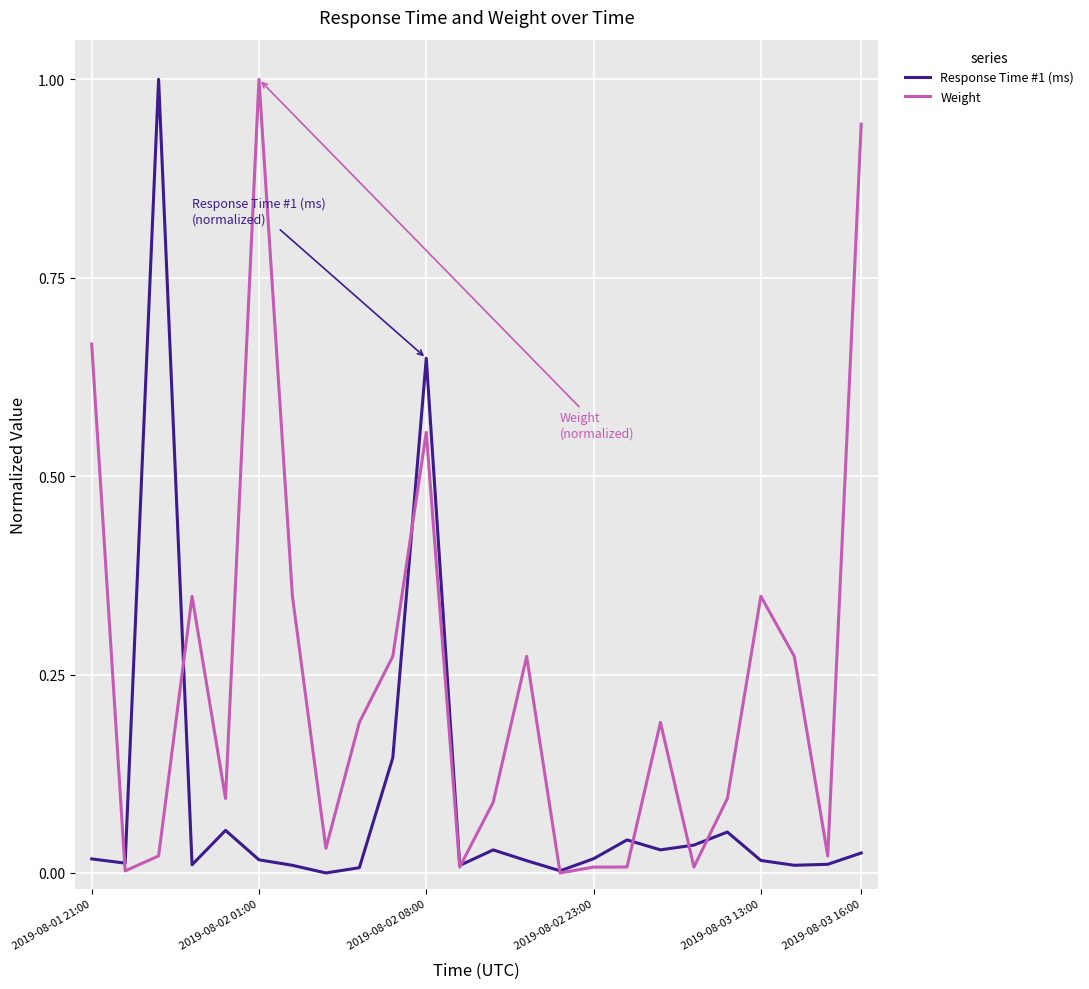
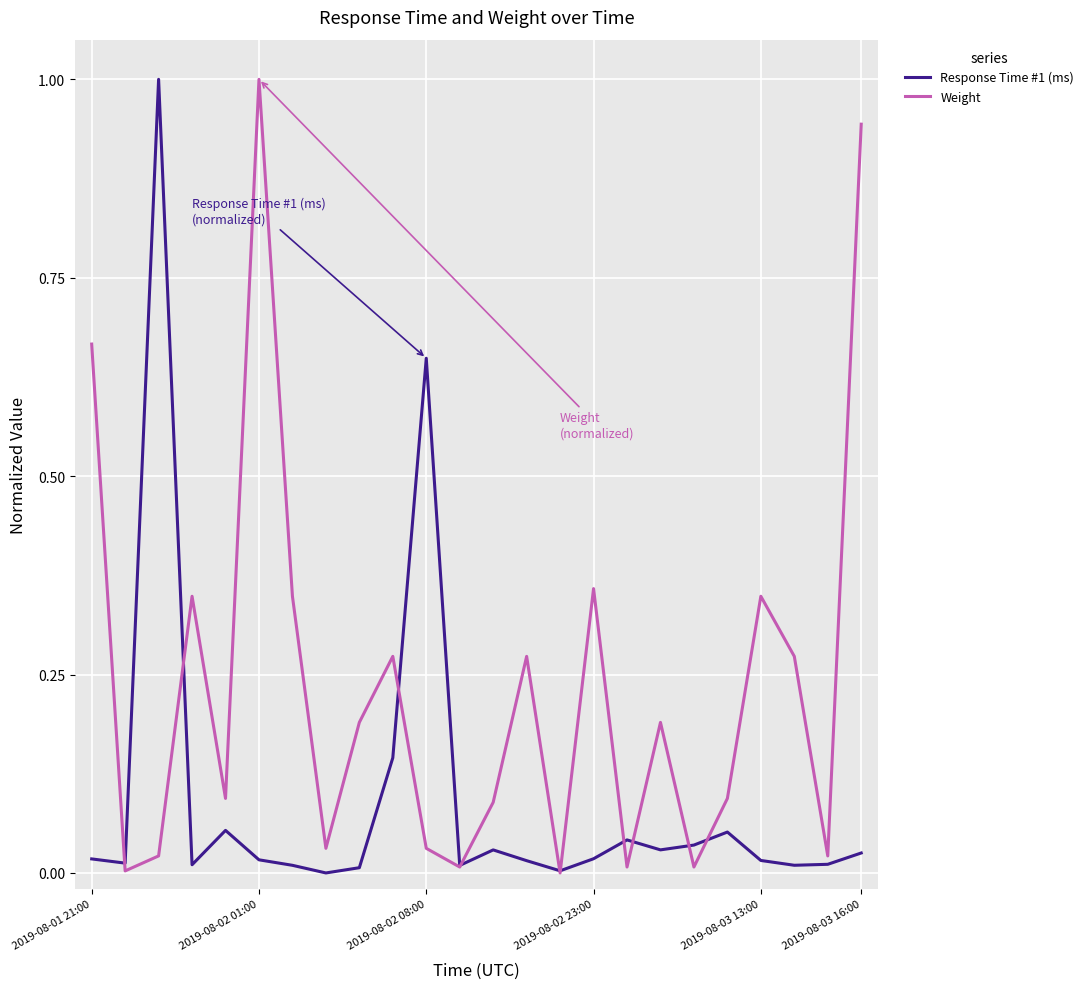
  {
    "Response Time #1 (ms)": {
      "2019-08-01 21:00": 0.02,
      "2019-08-02 23:00": 0.02,
      "2019-08-03 13:00": 0.02
    },
    "Weight": {
      "2019-08-01 21:00": 0.67,
-     "2019-08-02 08:00": 0.56,
-     "2019-08-02 23:00": 0.01,
+     "2019-08-02 08:00": 0.03,
+     "2019-08-02 23:00": 0.36,
      "2019-08-03 13:00": 0.35
    }
  }
